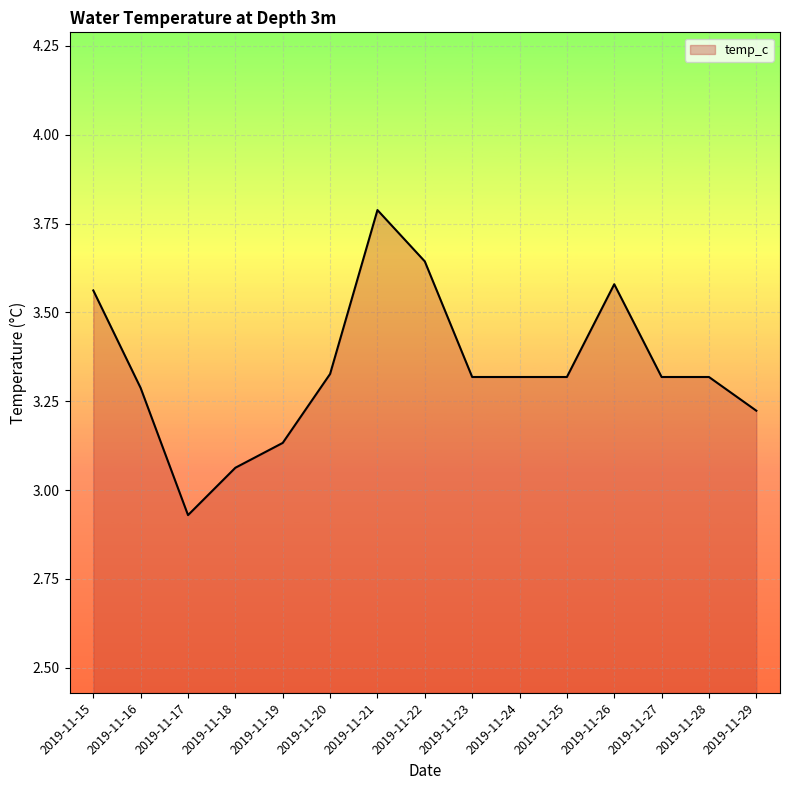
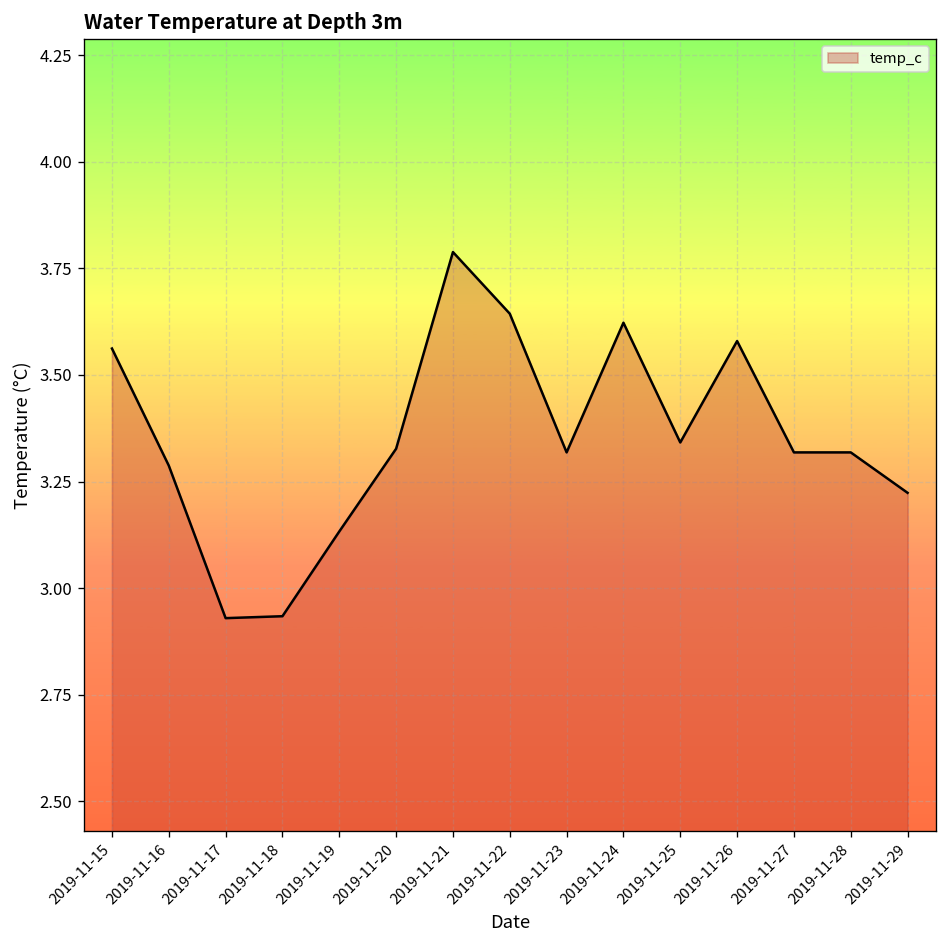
  {
    "2019-11-15": 3.56,
    "2019-11-16": 3.29,
    "2019-11-17": 2.93,
-   "2019-11-18": 3.06,
+   "2019-11-18": 2.93,
    "2019-11-19": 3.13,
    "2019-11-20": 3.33,
    "2019-11-21": 3.79,
    "2019-11-22": 3.64,
    "2019-11-23": 3.32,
-   "2019-11-24": 3.32,
-   "2019-11-25": 3.32,
+   "2019-11-24": 3.62,
+   "2019-11-25": 3.34,
    "2019-11-26": 3.58,
    "2019-11-27": 3.32,
    "2019-11-28": 3.32,
    "2019-11-29": 3.22
  }
